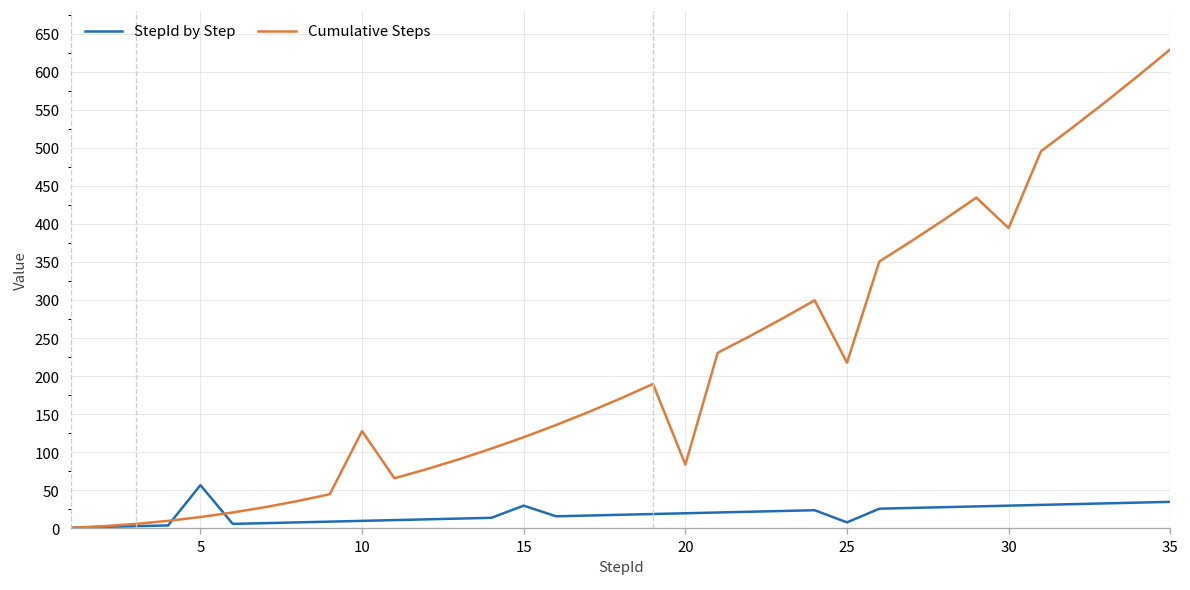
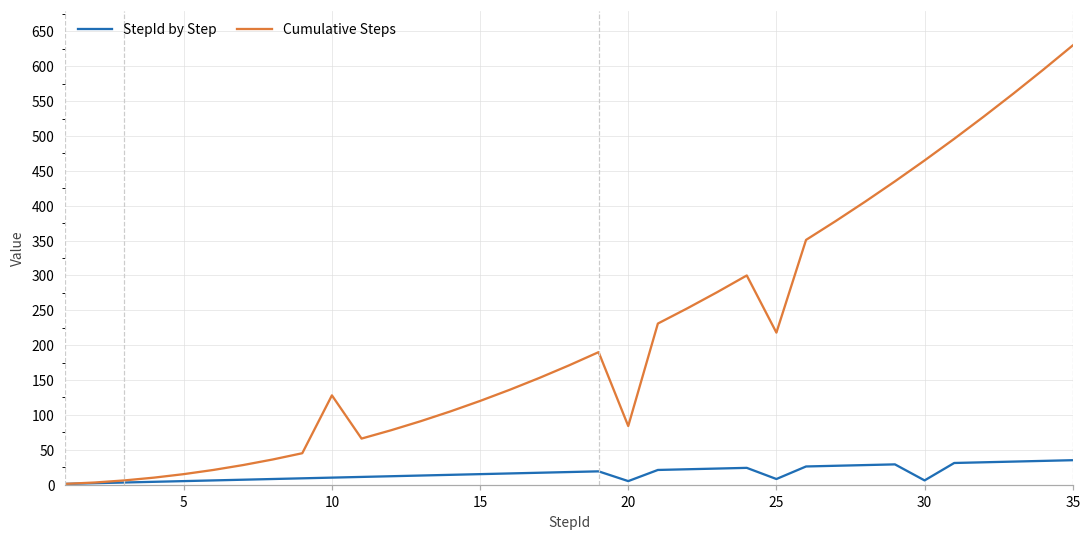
  {
    "StepId by Step": {
-     "5": 60,
+     "5": 10,
      "10": 10,
-     "15": 30,
-     "20": 20,
+     "15": 20,
+     "20": 10,
      "25": 10,
-     "30": 30,
+     "30": 10,
      "35": 40
    },
    "Cumulative Steps": {
      "5": 20,
      "10": 130,
      "15": 120,
      "20": 80,
      "25": 220,
-     "30": 400,
+     "30": 470,
      "35": 630
    }
  }
